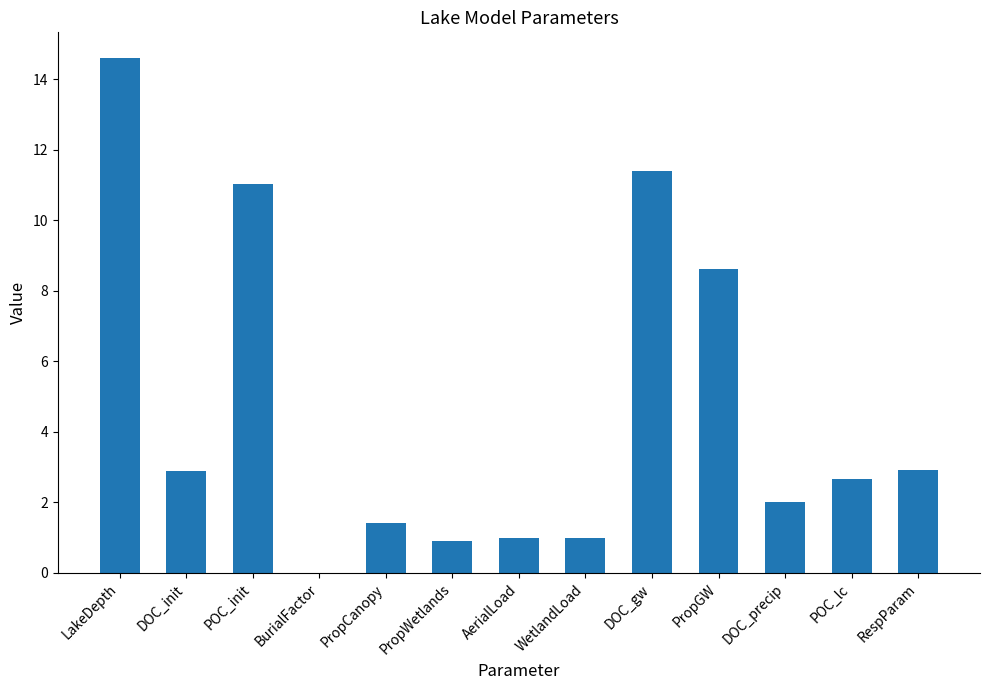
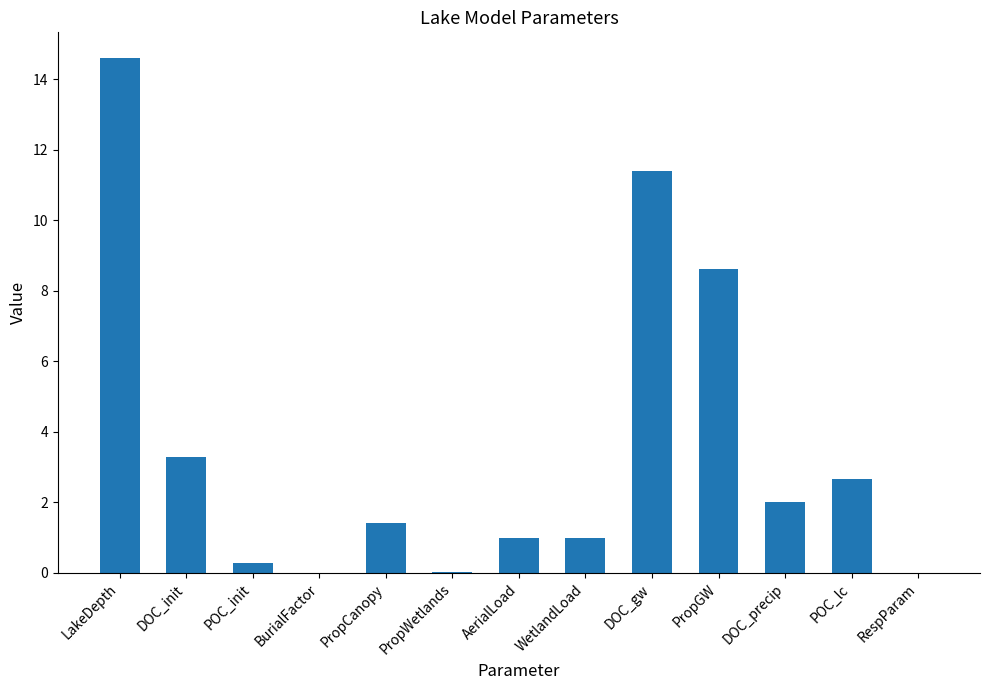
  {
    "LakeDepth": 14.6,
-   "DOC_init": 2.9,
-   "POC_init": 11.0,
+   "DOC_init": 3.3,
+   "POC_init": 0.3,
    "PropCanopy": 1.4,
-   "PropWetlands": 0.9,
+   "PropWetlands": 0.0,
    "AerialLoad": 1.0,
    "WetlandLoad": 1.0,
    "DOC_gw": 11.4,
    "PropGW": 8.6,
    "DOC_precip": 2.0,
    "POC_lc": 2.7,
-   "RespParam": 2.9
+   "RespParam": 0.0
  }
